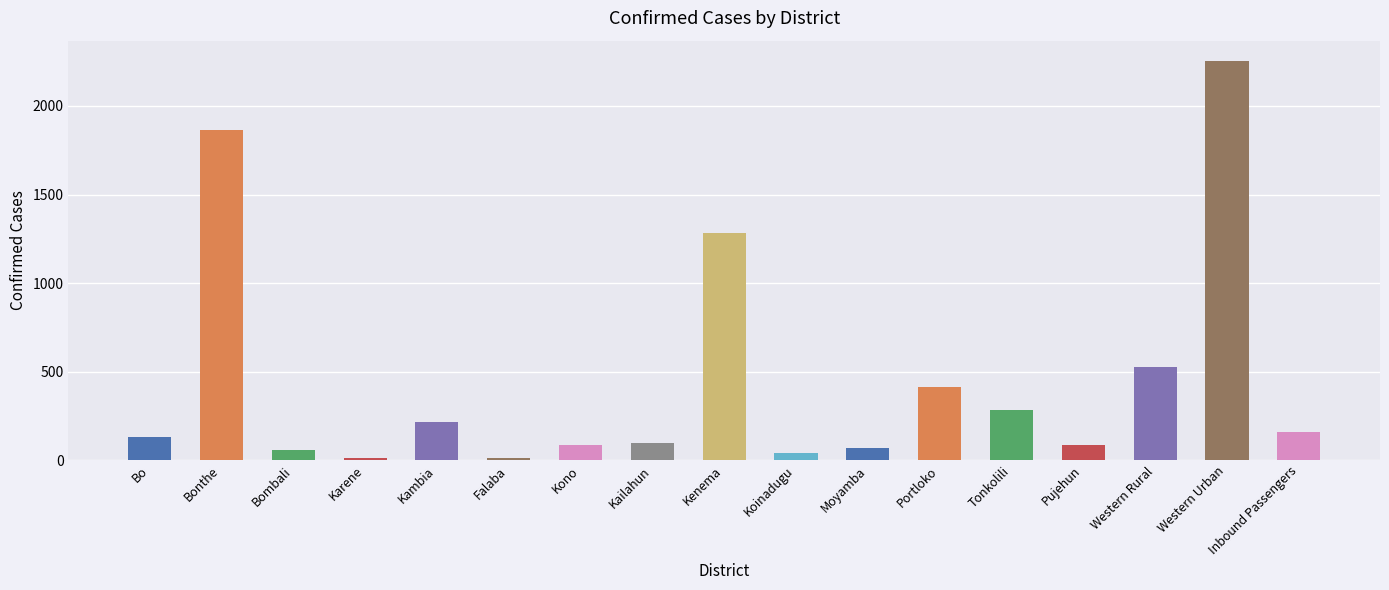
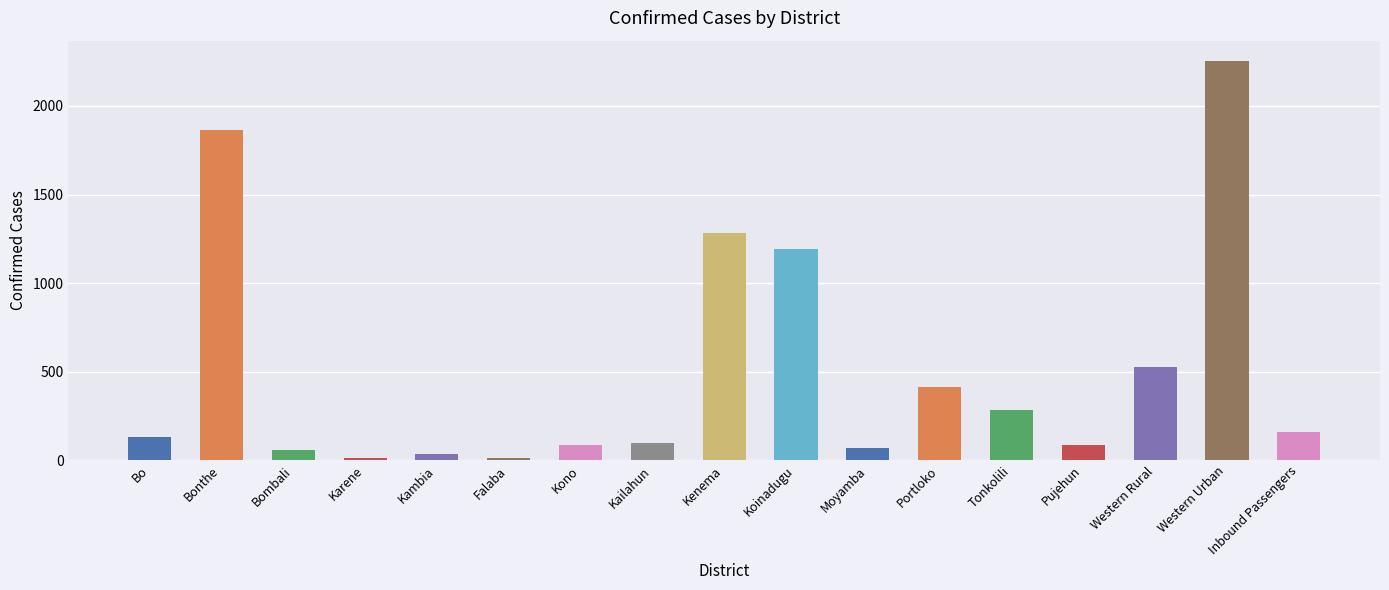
  {
    "Bo": 130,
    "Bonthe": 1870,
    "Bombali": 60,
-   "Kambia": 220,
+   "Kambia": 30,
    "Kono": 80,
    "Kailahun": 100,
    "Kenema": 1280,
-   "Koinadugu": 40,
+   "Koinadugu": 1190,
    "Moyamba": 70,
    "Portloko": 410,
    "Tonkolili": 280,
    "Pujehun": 90,
    "Western Rural": 530,
    "Western Urban": 2260,
    "Inbound Passengers": 160
  }
